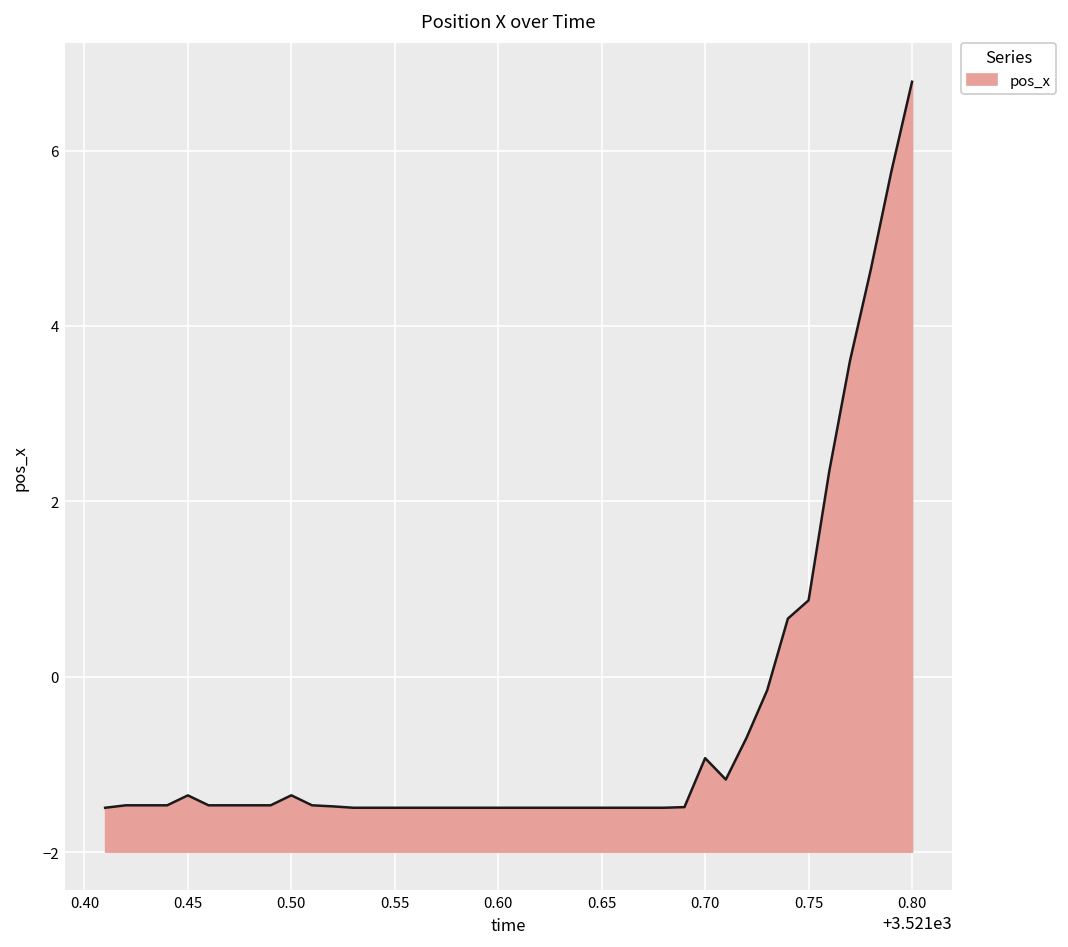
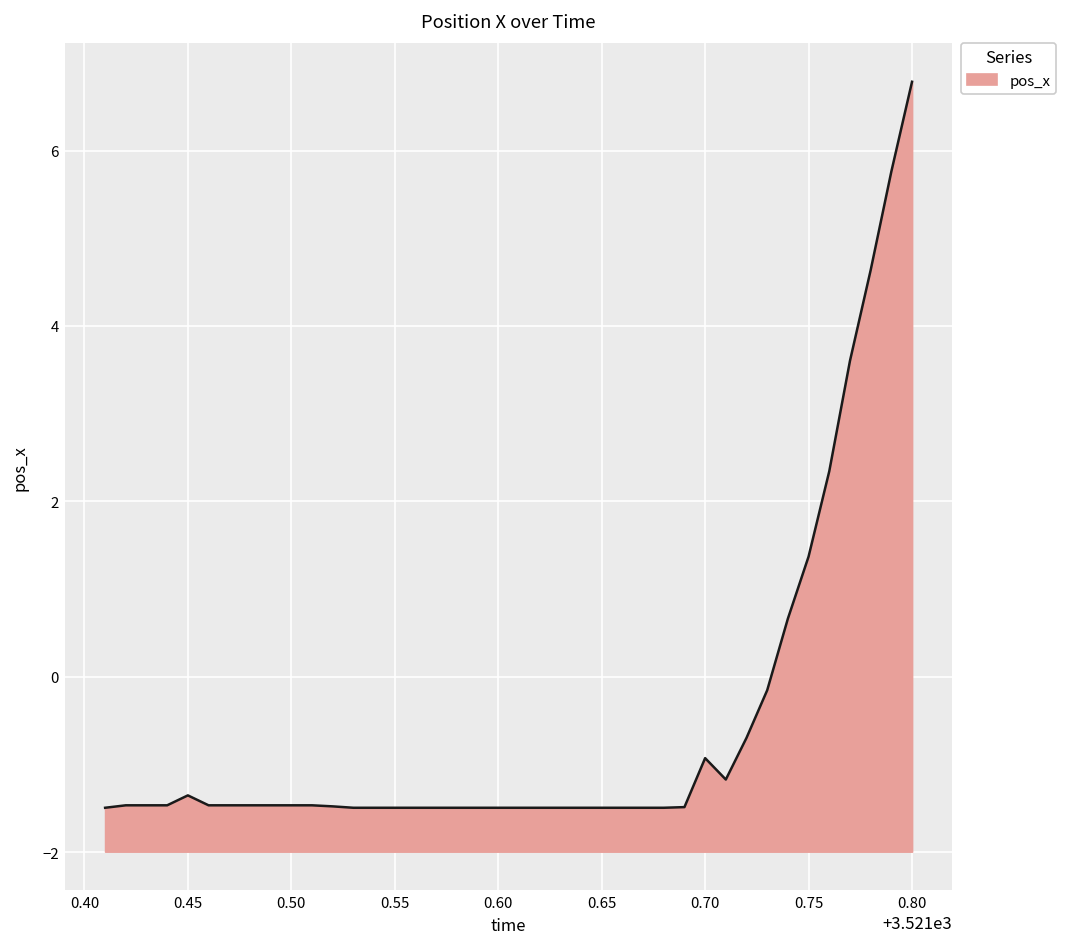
  {
    "0.45": -1.4,
-   "0.50": -1.4,
+   "0.50": -1.5,
    "0.55": -1.5,
    "0.60": -1.5,
    "0.65": -1.5,
    "0.70": -0.9,
-   "0.75": 0.9,
+   "0.75": 1.4,
    "0.80": 6.8
  }
